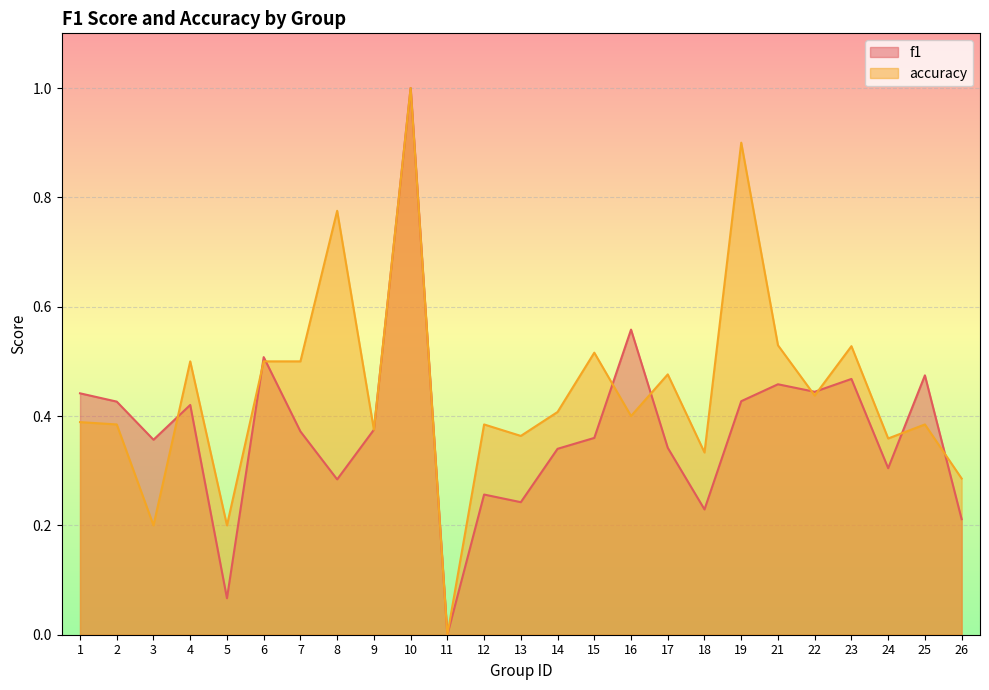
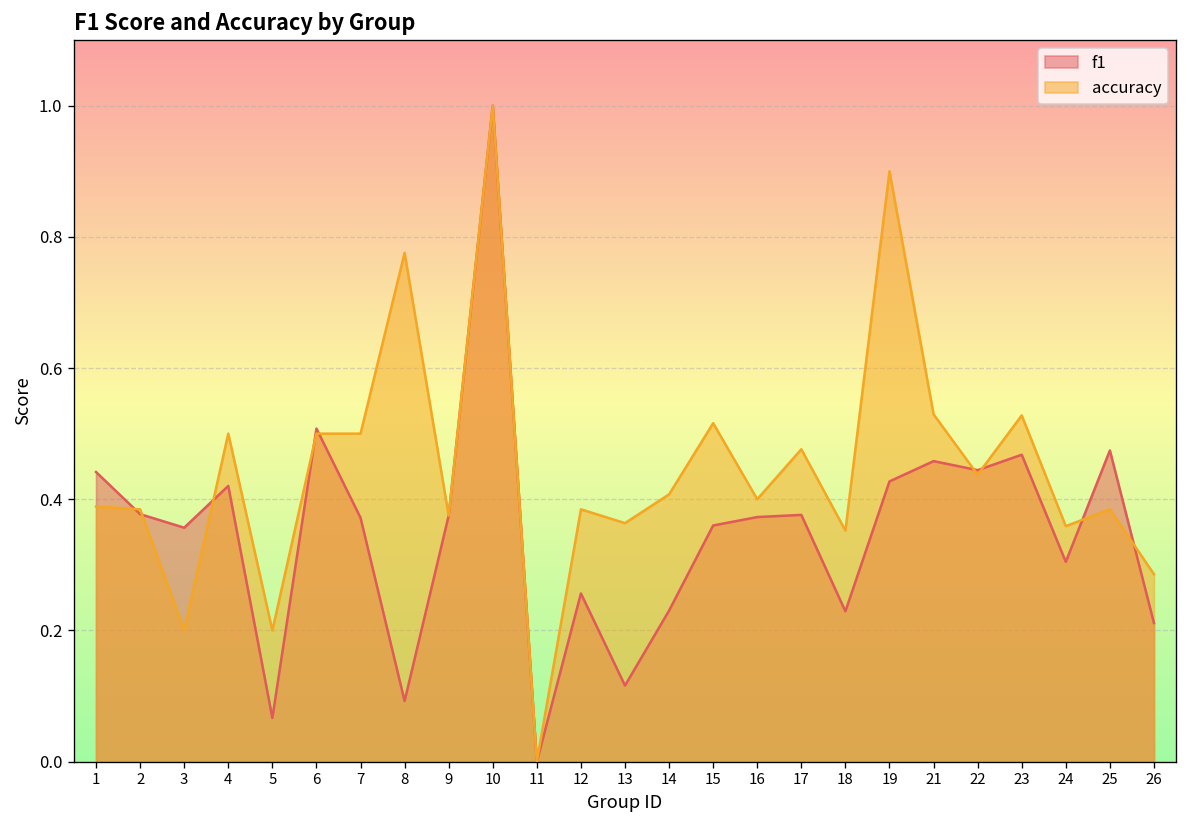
  {
    "f1": {
      "1": 0.44,
-     "2": 0.43,
+     "2": 0.38,
      "3": 0.36,
      "4": 0.42,
      "5": 0.07,
      "6": 0.51,
      "7": 0.37,
-     "8": 0.28,
+     "8": 0.09,
      "12": 0.26,
-     "13": 0.24,
-     "14": 0.34,
+     "13": 0.12,
+     "14": 0.23,
      "15": 0.36,
-     "16": 0.56,
-     "17": 0.34,
+     "16": 0.37,
+     "17": 0.38,
      "18": 0.23,
      "19": 0.43,
      "21": 0.46,
      "22": 0.44,
      "23": 0.47,
      "24": 0.30,
      "25": 0.47,
      "26": 0.21
    },
    "accuracy": {
      "1": 0.39,
      "2": 0.38,
      "3": 0.20,
      "4": 0.50,
      "5": 0.20,
      "6": 0.50,
      "7": 0.50,
      "8": 0.78,
      "12": 0.38,
      "13": 0.36,
      "14": 0.41,
      "15": 0.52,
      "16": 0.40,
      "17": 0.48,
-     "18": 0.33,
+     "18": 0.35,
      "19": 0.90,
      "21": 0.53,
      "22": 0.44,
      "23": 0.53,
      "24": 0.36,
      "25": 0.38,
      "26": 0.29
    }
  }
